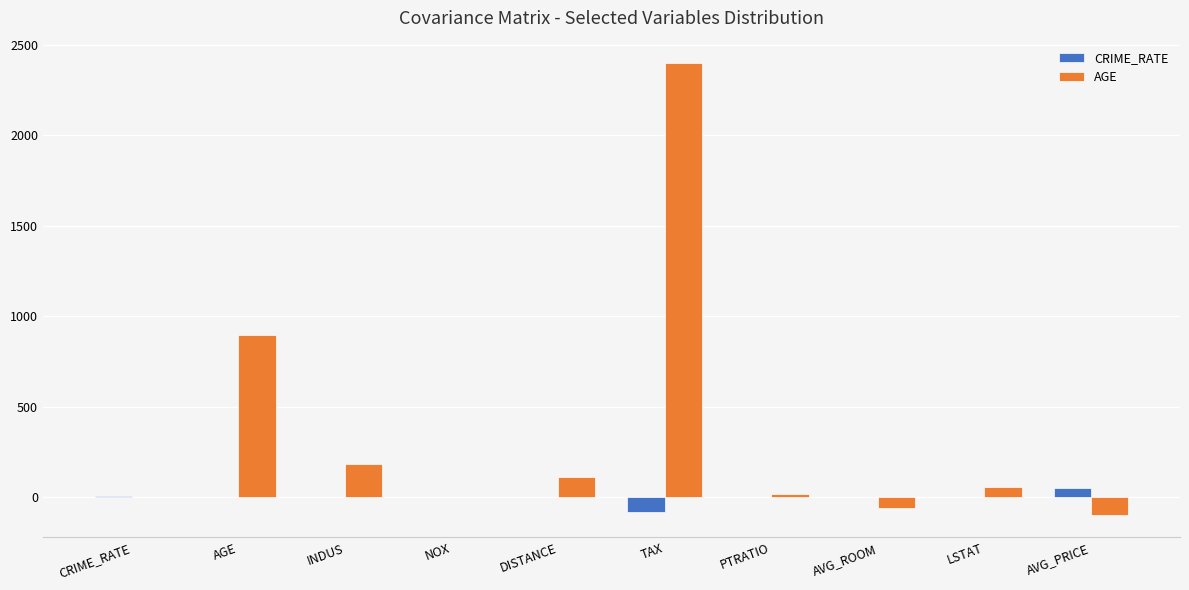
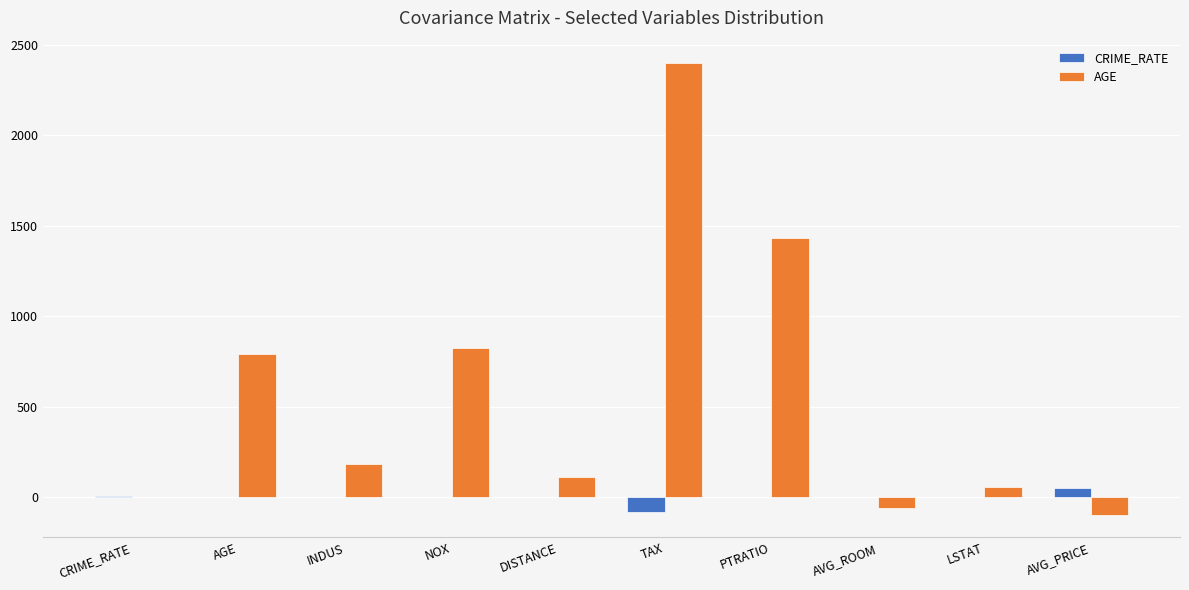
  {
    "CRIME_RATE": {
      "TAX": -80,
      "AVG_PRICE": 50
    },
    "AGE": {
-     "AGE": 900,
+     "AGE": 790,
      "INDUS": 180,
-     "NOX": 0,
+     "NOX": 830,
      "DISTANCE": 110,
      "TAX": 2400,
-     "PTRATIO": 20,
+     "PTRATIO": 1430,
      "AVG_ROOM": -60,
      "LSTAT": 60,
      "AVG_PRICE": -100
    }
  }
